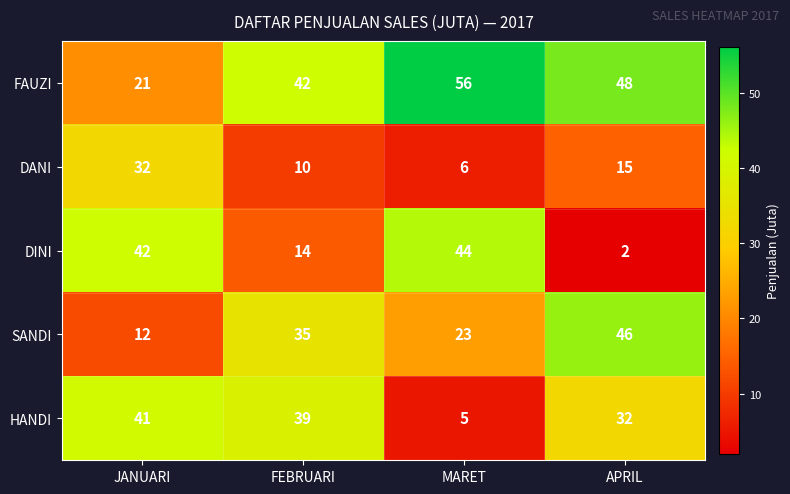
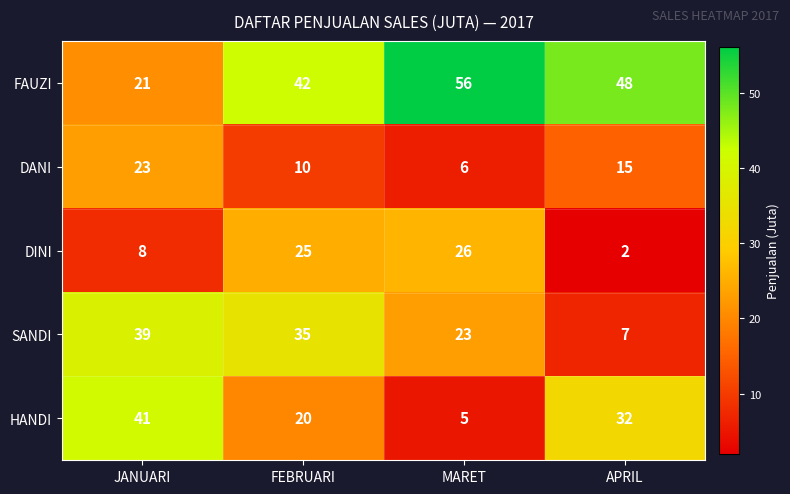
  {
    "FAUZI": {
      "JANUARI": 21,
      "FEBRUARI": 42,
      "MARET": 56,
      "APRIL": 48
    },
    "DANI": {
-     "JANUARI": 32,
+     "JANUARI": 23,
      "FEBRUARI": 10,
      "MARET": 6,
      "APRIL": 15
    },
    "DINI": {
-     "JANUARI": 42,
-     "FEBRUARI": 14,
-     "MARET": 44,
+     "JANUARI": 8,
+     "FEBRUARI": 25,
+     "MARET": 26,
      "APRIL": 2
    },
    "SANDI": {
-     "JANUARI": 12,
+     "JANUARI": 39,
      "FEBRUARI": 35,
      "MARET": 23,
-     "APRIL": 46
+     "APRIL": 7
    },
    "HANDI": {
      "JANUARI": 41,
-     "FEBRUARI": 39,
+     "FEBRUARI": 20,
      "MARET": 5,
      "APRIL": 32
    }
  }
